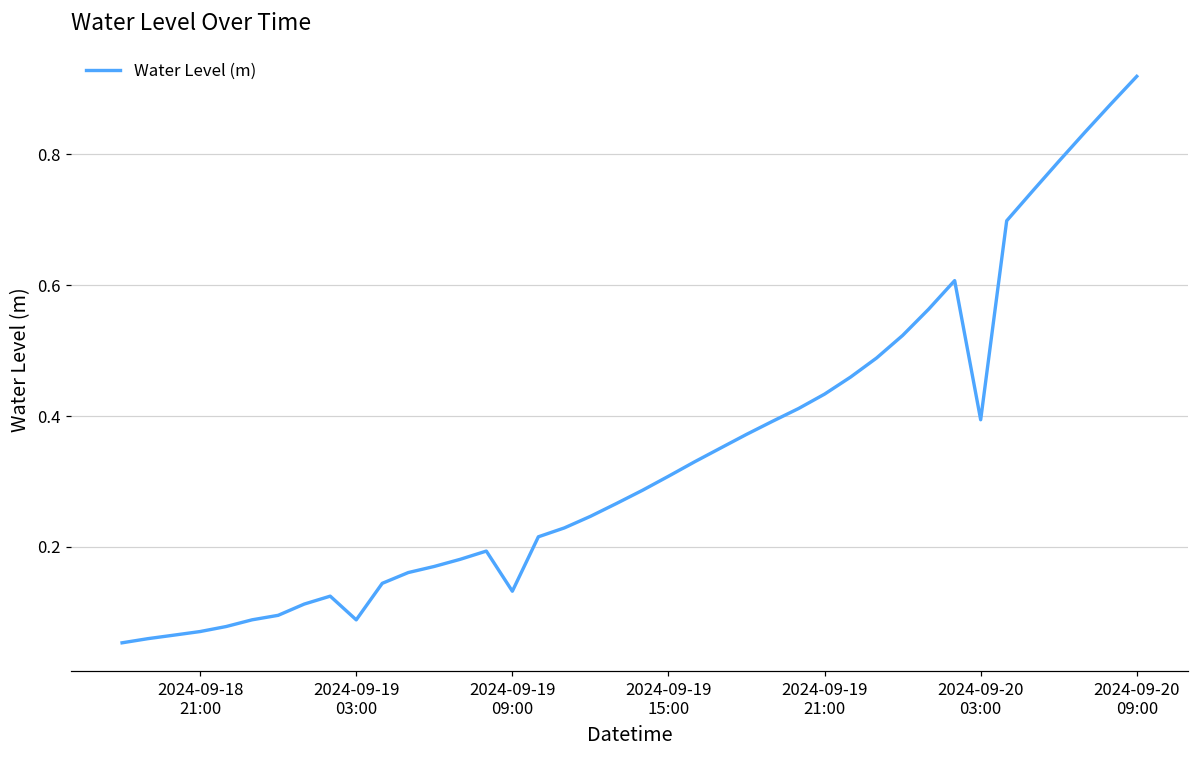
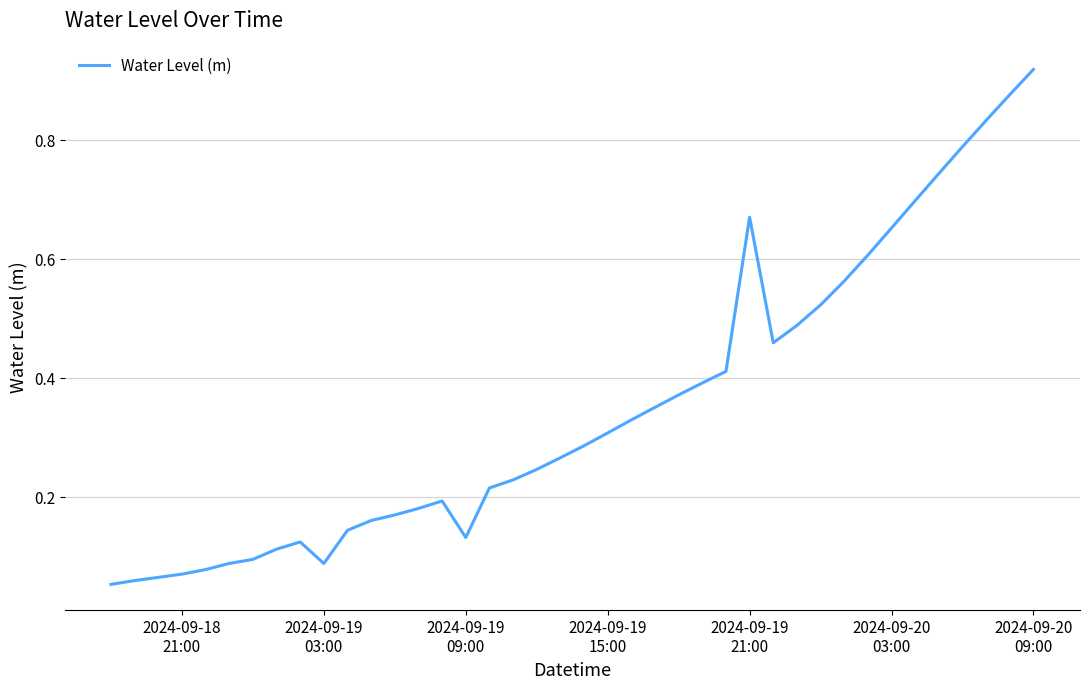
  {
    "2024-09-18 21:00": 0.07,
    "2024-09-19 03:00": 0.09,
    "2024-09-19 09:00": 0.13,
    "2024-09-19 15:00": 0.31,
-   "2024-09-19 21:00": 0.43,
-   "2024-09-20 03:00": 0.39,
+   "2024-09-19 21:00": 0.67,
+   "2024-09-20 03:00": 0.65,
    "2024-09-20 09:00": 0.92
  }
